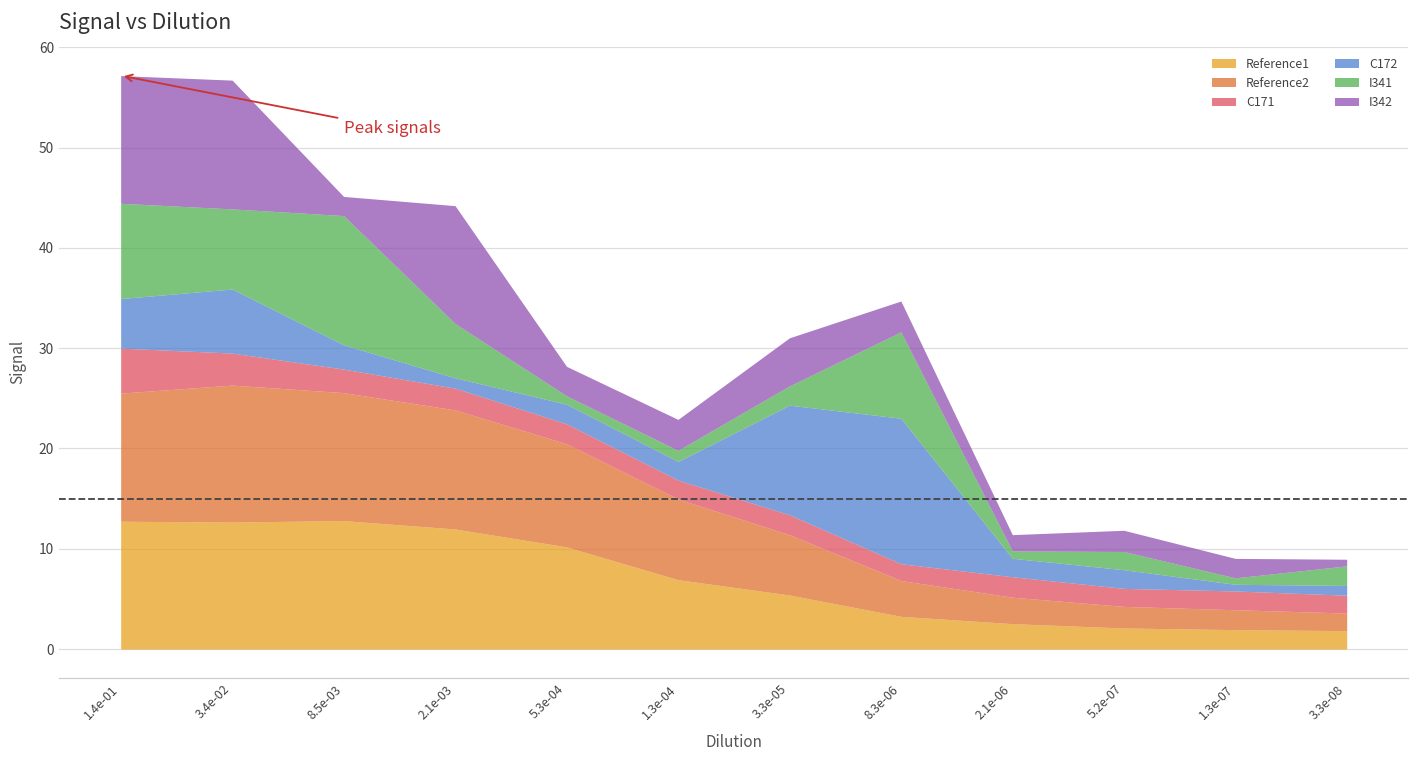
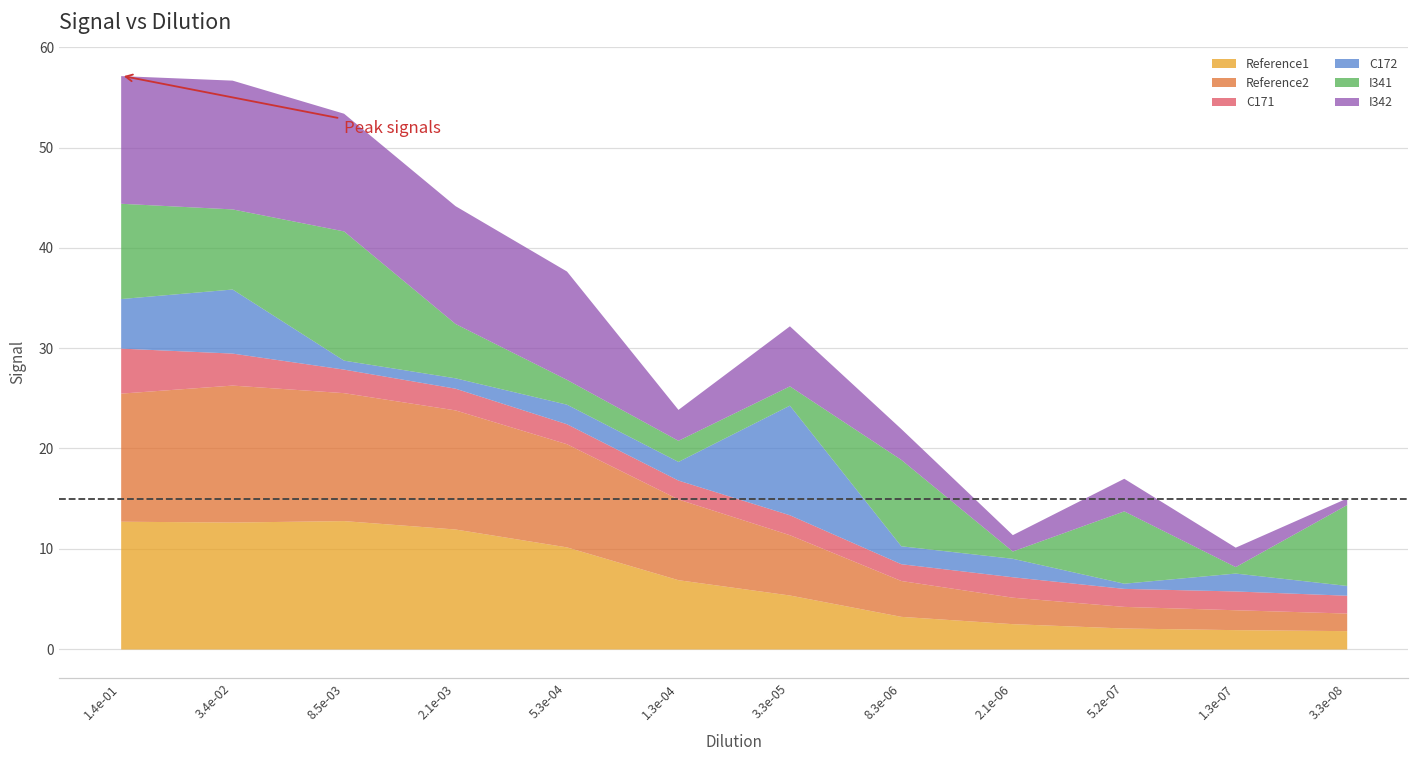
  {
    "C172": {
      "1.4e-01": 5,
      "3.4e-02": 6,
-     "8.5e-03": 2,
+     "8.5e-03": 1,
      "2.1e-03": 1,
      "5.3e-04": 2,
      "1.3e-04": 2,
      "3.3e-05": 11,
-     "8.3e-06": 15,
+     "8.3e-06": 2,
      "2.1e-06": 2,
-     "5.2e-07": 2,
-     "1.3e-07": 1,
+     "5.2e-07": 1,
+     "1.3e-07": 2,
      "3.3e-08": 1
    },
    "I341": {
      "1.4e-01": 10,
      "3.4e-02": 8,
      "8.5e-03": 13,
      "2.1e-03": 5,
-     "5.3e-04": 1,
-     "1.3e-04": 1,
+     "5.3e-04": 2,
+     "1.3e-04": 2,
      "3.3e-05": 2,
      "8.3e-06": 9,
      "2.1e-06": 1,
-     "5.2e-07": 2,
+     "5.2e-07": 7,
      "1.3e-07": 1,
-     "3.3e-08": 2
+     "3.3e-08": 8
    },
    "I342": {
      "1.4e-01": 13,
      "3.4e-02": 13,
-     "8.5e-03": 2,
+     "8.5e-03": 12,
      "2.1e-03": 12,
-     "5.3e-04": 3,
+     "5.3e-04": 11,
      "1.3e-04": 3,
-     "3.3e-05": 5,
+     "3.3e-05": 6,
      "8.3e-06": 3,
      "2.1e-06": 2,
-     "5.2e-07": 2,
+     "5.2e-07": 3,
      "1.3e-07": 2,
      "3.3e-08": 1
    }
  }
